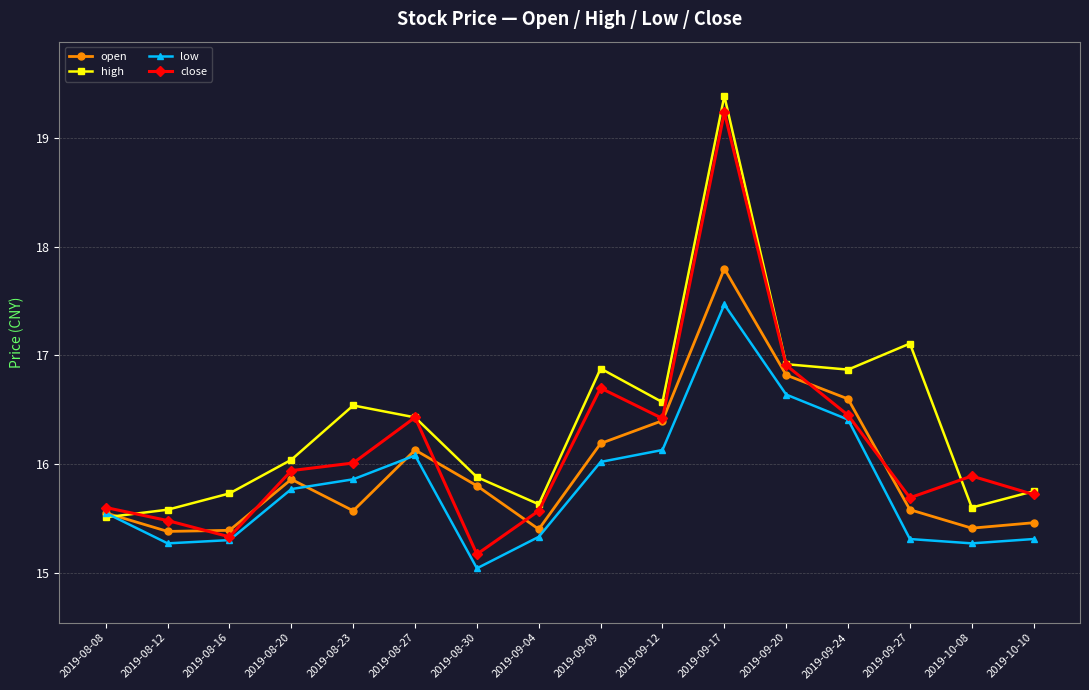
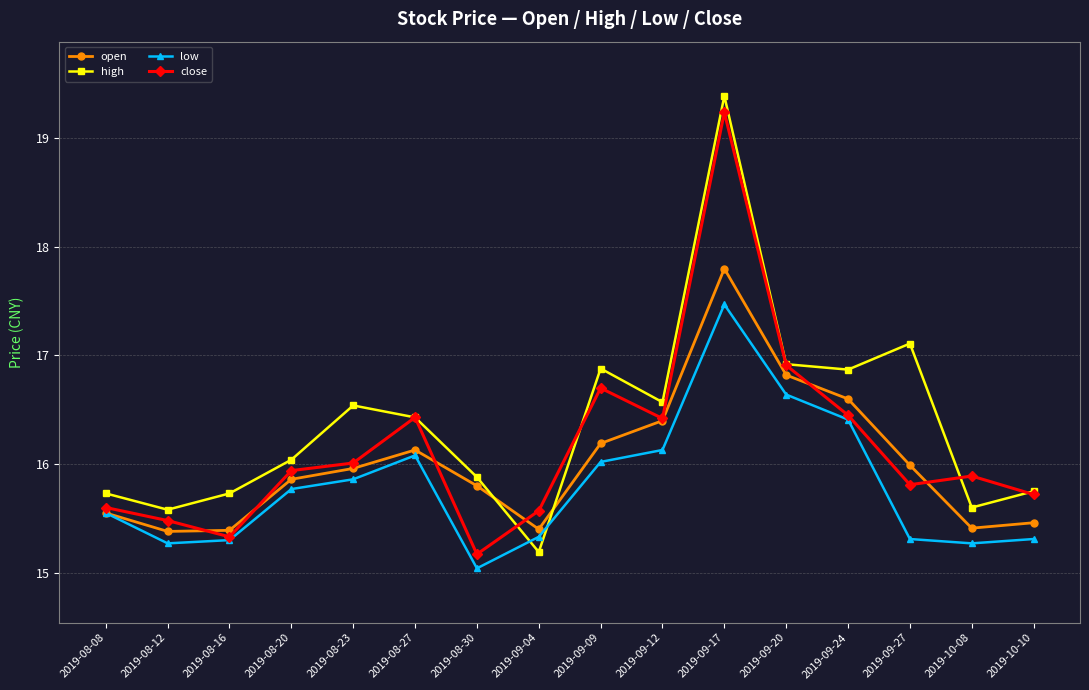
  {
    "open": {
      "2019-08-12": 15.38,
      "2019-08-16": 15.39,
      "2019-08-20": 15.86,
-     "2019-08-23": 15.57,
+     "2019-08-23": 15.96,
      "2019-08-27": 16.13,
      "2019-08-30": 15.80,
      "2019-09-04": 15.40,
      "2019-09-09": 16.19,
      "2019-09-17": 17.80,
      "2019-09-20": 16.82,
      "2019-09-24": 16.60,
-     "2019-09-27": 15.58,
+     "2019-09-27": 15.99,
      "2019-10-08": 15.41,
      "2019-10-10": 15.46
    },
    "high": {
-     "2019-08-08": 15.51,
+     "2019-08-08": 15.73,
      "2019-08-12": 15.58,
      "2019-08-16": 15.73,
      "2019-08-20": 16.04,
      "2019-08-23": 16.54,
      "2019-08-30": 15.88,
-     "2019-09-04": 15.63,
+     "2019-09-04": 15.19,
      "2019-09-09": 16.88,
      "2019-09-12": 16.57,
      "2019-09-17": 19.39,
      "2019-09-24": 16.87,
      "2019-09-27": 17.11,
      "2019-10-08": 15.60,
      "2019-10-10": 15.75
    },
    "low": {
      "2019-08-12": 15.27,
      "2019-08-16": 15.30,
      "2019-08-20": 15.77,
      "2019-08-23": 15.86,
      "2019-08-27": 16.08,
      "2019-08-30": 15.04,
      "2019-09-04": 15.33,
      "2019-09-09": 16.02,
      "2019-09-12": 16.13,
      "2019-09-17": 17.47,
      "2019-09-20": 16.64,
      "2019-09-24": 16.41,
      "2019-09-27": 15.31,
      "2019-10-08": 15.27,
      "2019-10-10": 15.31
    },
    "close": {
      "2019-08-08": 15.60,
      "2019-08-12": 15.48,
      "2019-08-16": 15.33,
      "2019-08-20": 15.94,
      "2019-08-23": 16.01,
      "2019-08-30": 15.17,
      "2019-09-04": 15.57,
      "2019-09-09": 16.70,
      "2019-09-17": 19.24,
      "2019-09-24": 16.45,
-     "2019-09-27": 15.69,
+     "2019-09-27": 15.81,
      "2019-10-08": 15.89,
      "2019-10-10": 15.72
    }
  }
